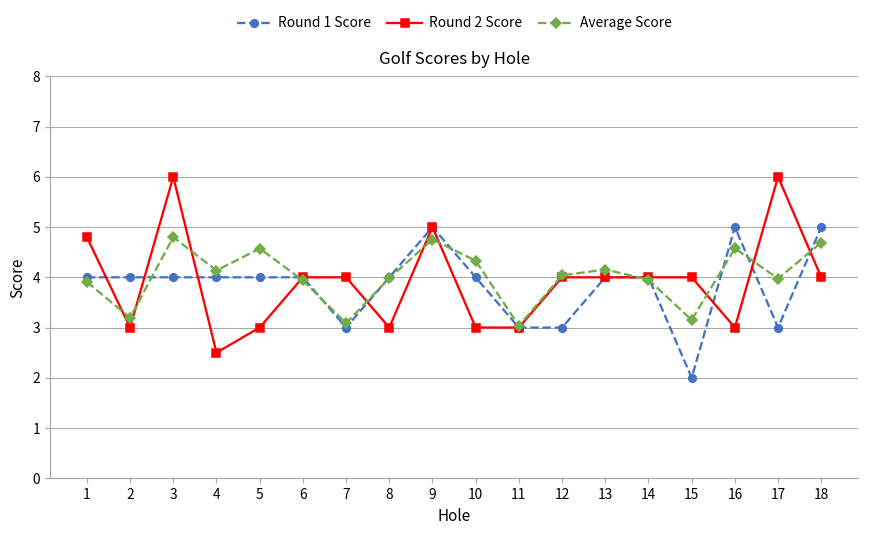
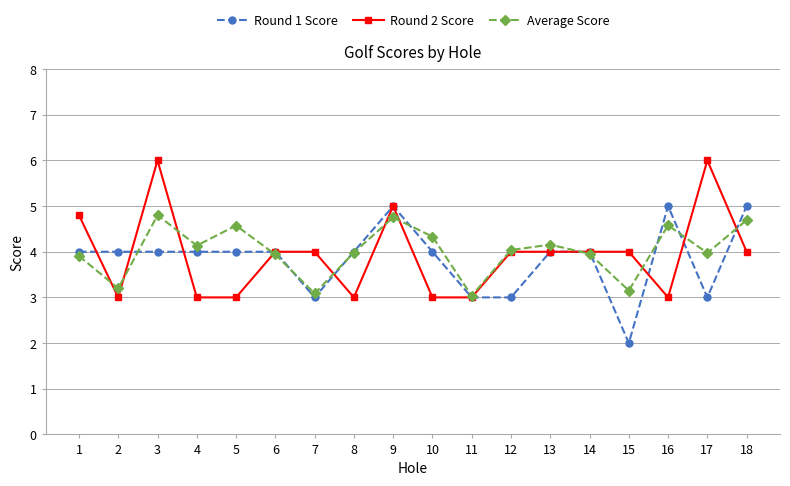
  {
    "Round 1 Score": {
      "1": 4.0,
      "2": 4.0,
      "3": 4.0,
      "4": 4.0,
      "5": 4.0,
      "7": 3.0,
      "10": 4.0,
      "12": 3.0,
      "15": 2.0,
      "16": 5.0,
      "17": 3.0,
      "18": 5.0
    },
    "Round 2 Score": {
      "1": 4.8,
      "2": 3.0,
      "3": 6.0,
-     "4": 2.5,
+     "4": 3.0,
      "5": 3.0,
      "7": 4.0,
      "8": 3.0,
      "10": 3.0,
      "15": 4.0,
      "16": 3.0,
      "17": 6.0,
      "18": 4.0
    },
    "Average Score": {
      "1": 3.9,
      "2": 3.2,
      "3": 4.8,
      "4": 4.1,
      "5": 4.6,
      "6": 3.9,
      "7": 3.1,
      "9": 4.8,
      "10": 4.3,
      "13": 4.2,
      "15": 3.2,
      "16": 4.6,
      "17": 4.0,
      "18": 4.7
    }
  }
